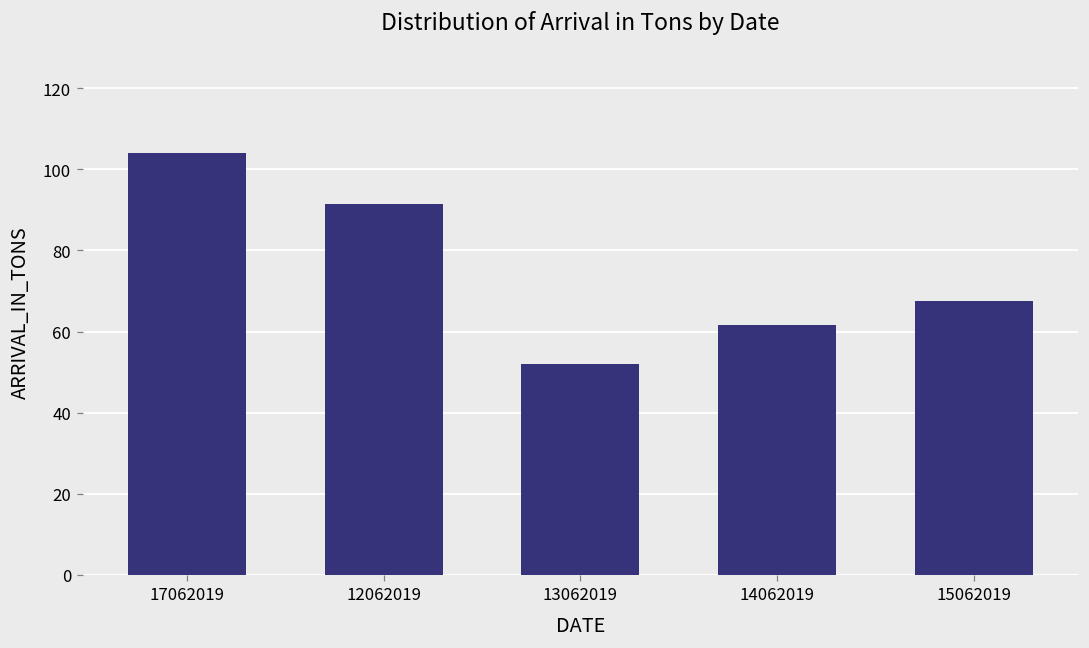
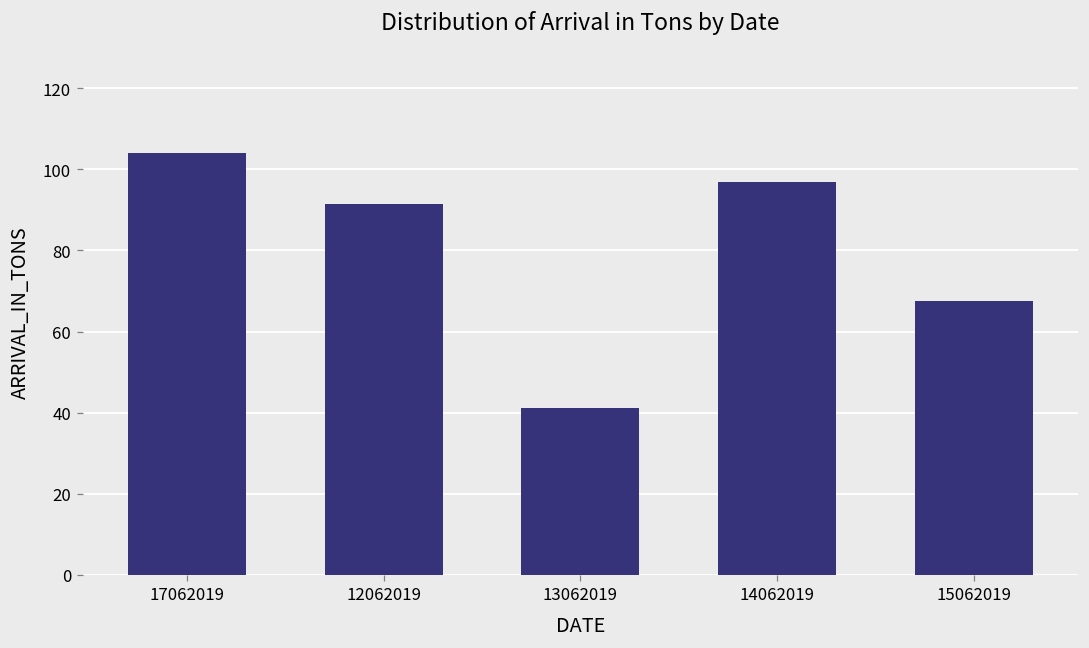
  {
    "17062019": 104,
    "12062019": 91,
-   "13062019": 52,
-   "14062019": 62,
+   "13062019": 41,
+   "14062019": 97,
    "15062019": 68
  }
